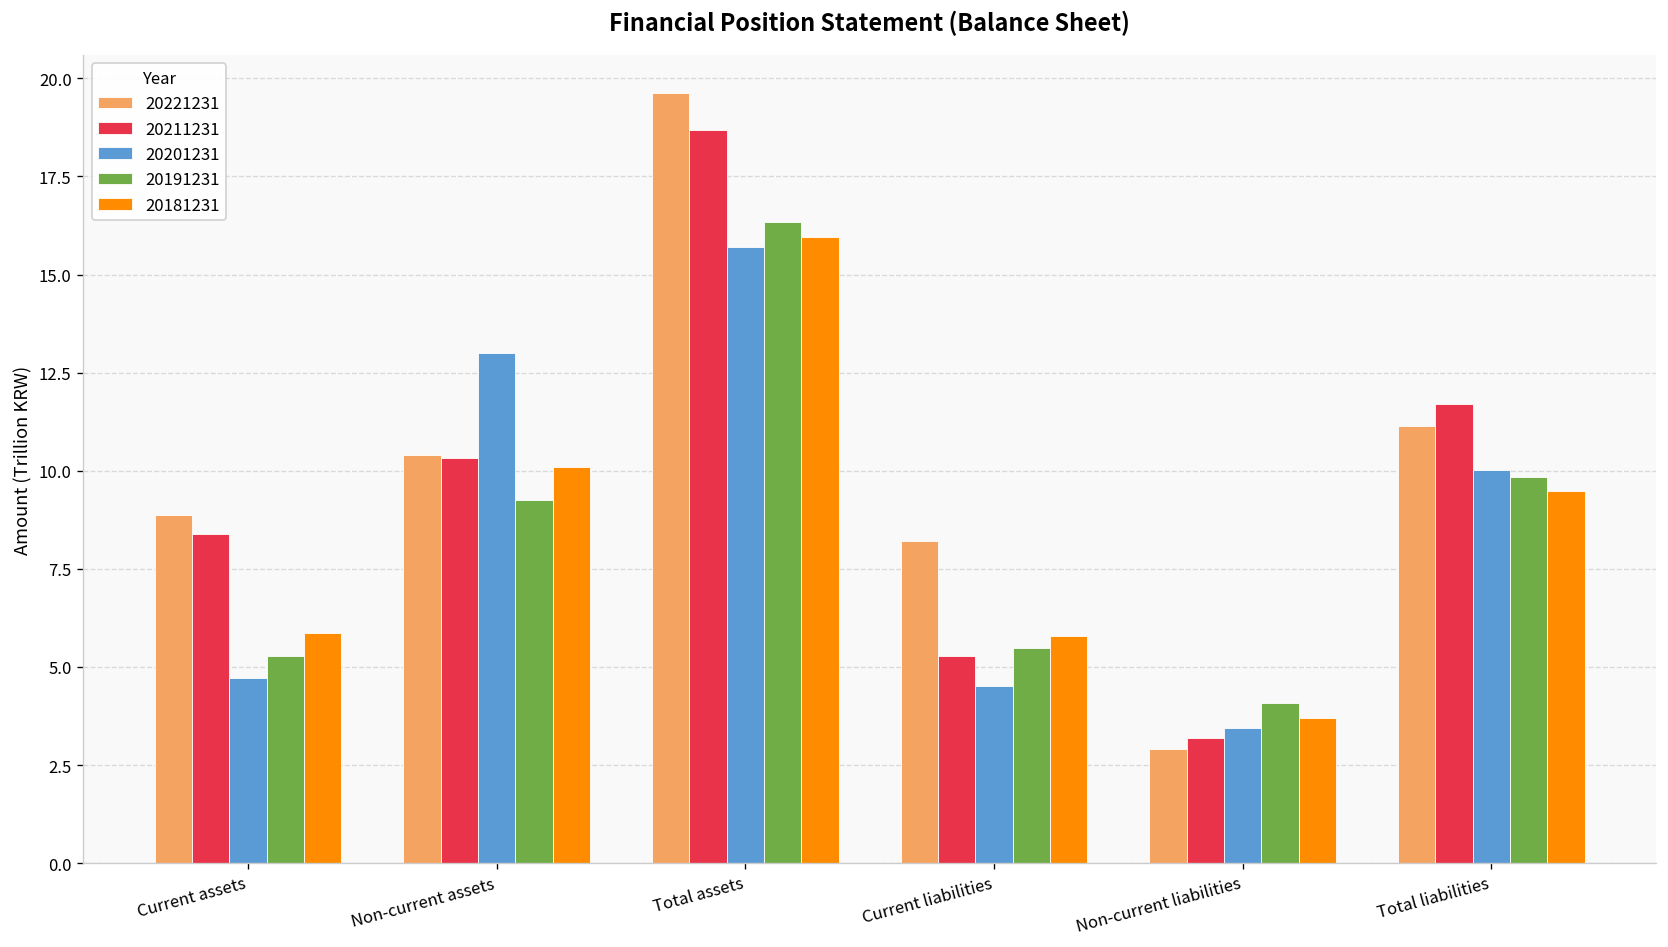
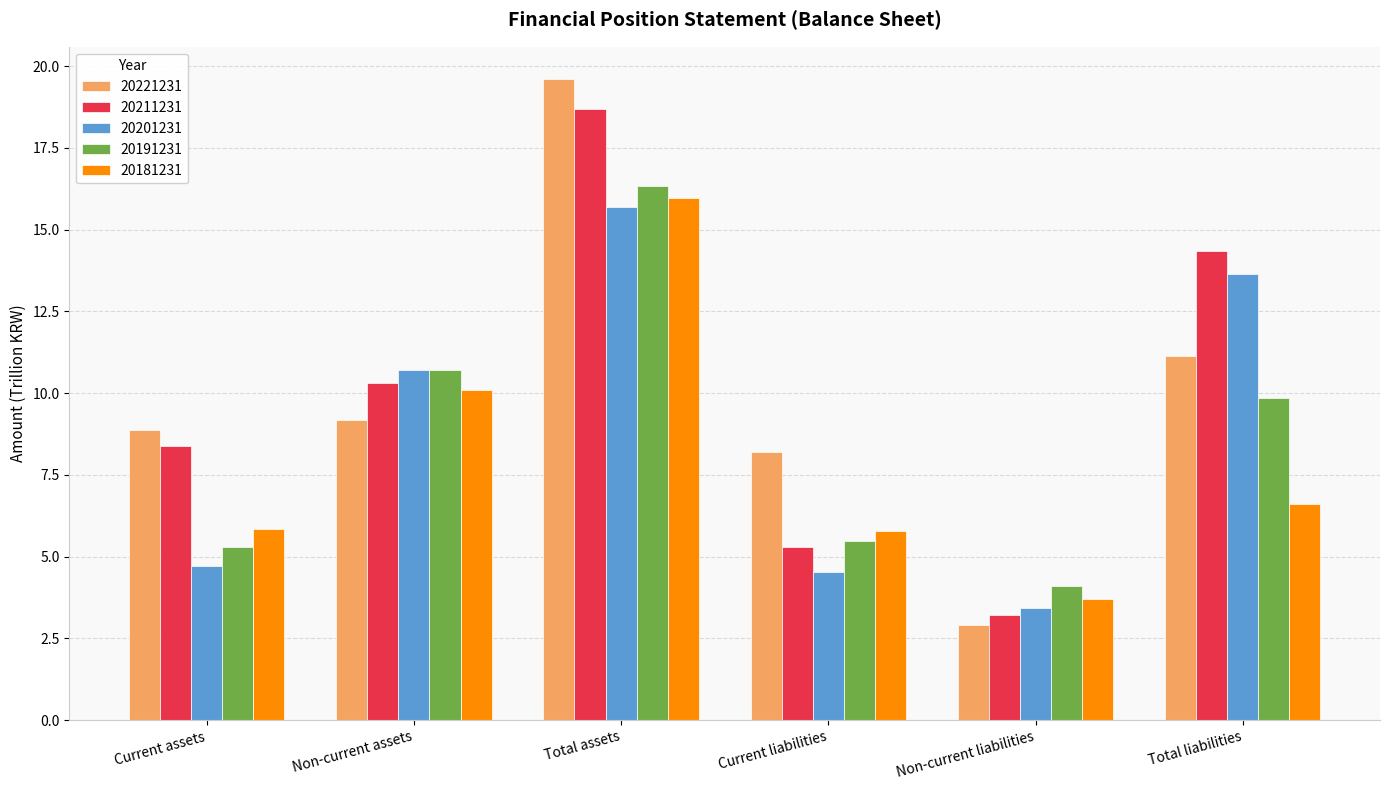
  {
    "20221231": {
      "Current assets": 8.9,
-     "Non-current assets": 10.4,
+     "Non-current assets": 9.2,
      "Total assets": 19.6,
      "Current liabilities": 8.2,
      "Non-current liabilities": 2.9,
      "Total liabilities": 11.1
    },
    "20211231": {
      "Current assets": 8.4,
      "Non-current assets": 10.3,
      "Total assets": 18.7,
      "Current liabilities": 5.3,
      "Non-current liabilities": 3.2,
-     "Total liabilities": 11.7
+     "Total liabilities": 14.3
    },
    "20201231": {
      "Current assets": 4.7,
-     "Non-current assets": 13.0,
+     "Non-current assets": 10.7,
      "Total assets": 15.7,
      "Current liabilities": 4.5,
      "Non-current liabilities": 3.4,
-     "Total liabilities": 10.0
+     "Total liabilities": 13.6
    },
    "20191231": {
      "Current assets": 5.3,
-     "Non-current assets": 9.3,
+     "Non-current assets": 10.7,
      "Total assets": 16.3,
      "Current liabilities": 5.5,
      "Non-current liabilities": 4.1,
      "Total liabilities": 9.8
    },
    "20181231": {
      "Current assets": 5.9,
      "Non-current assets": 10.1,
      "Total assets": 16.0,
      "Current liabilities": 5.8,
      "Non-current liabilities": 3.7,
-     "Total liabilities": 9.5
+     "Total liabilities": 6.6
    }
  }
